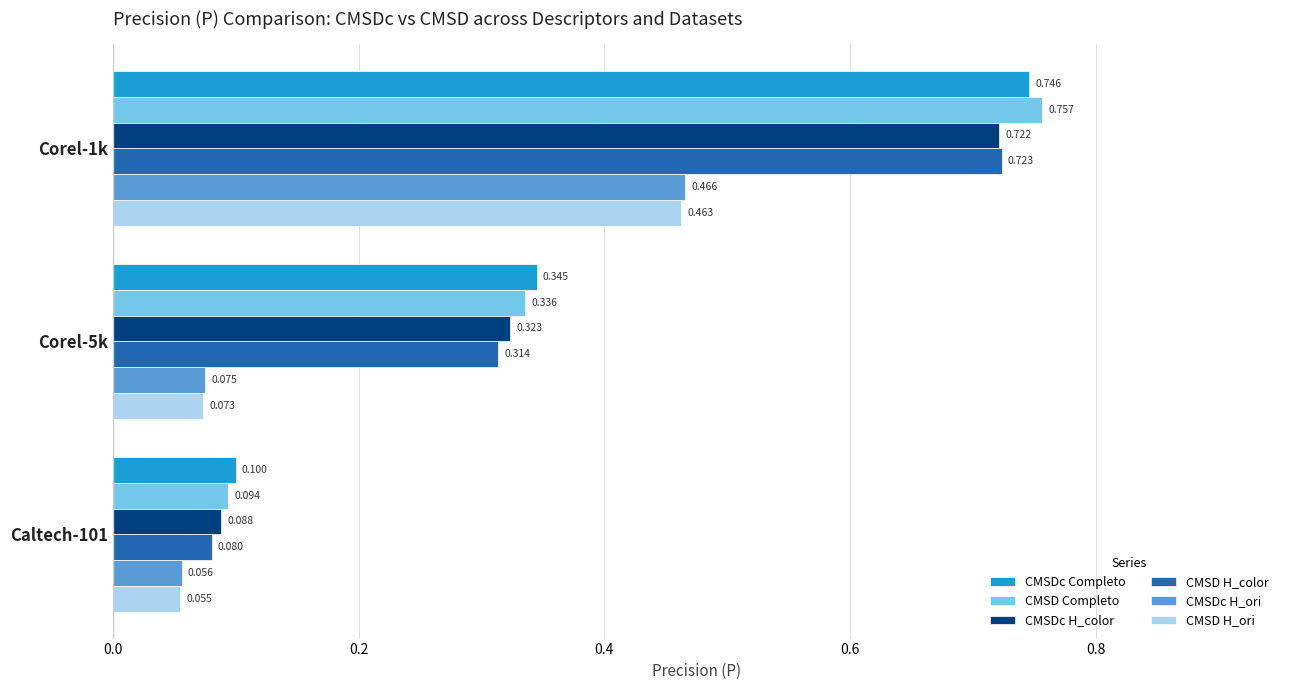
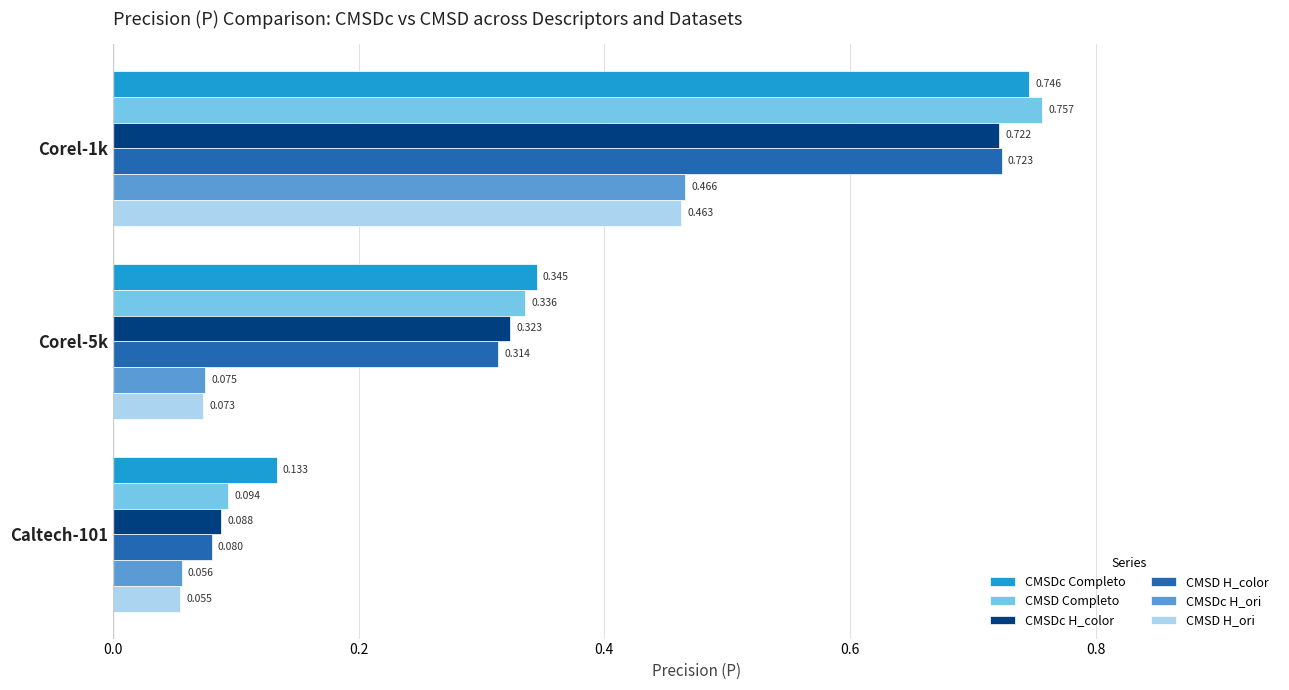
  {
    "CMSDc Completo": {
      "Corel-1k": 0.746,
      "Corel-5k": 0.345,
-     "Caltech-101": 0.100
+     "Caltech-101": 0.133
    },
    "CMSDc H_color": {
      "Corel-1k": 0.722,
      "Corel-5k": 0.323,
      "Caltech-101": 0.088
    },
    "CMSD H_color": {
      "Corel-1k": 0.723,
      "Corel-5k": 0.314,
      "Caltech-101": 0.080
    }
  }
